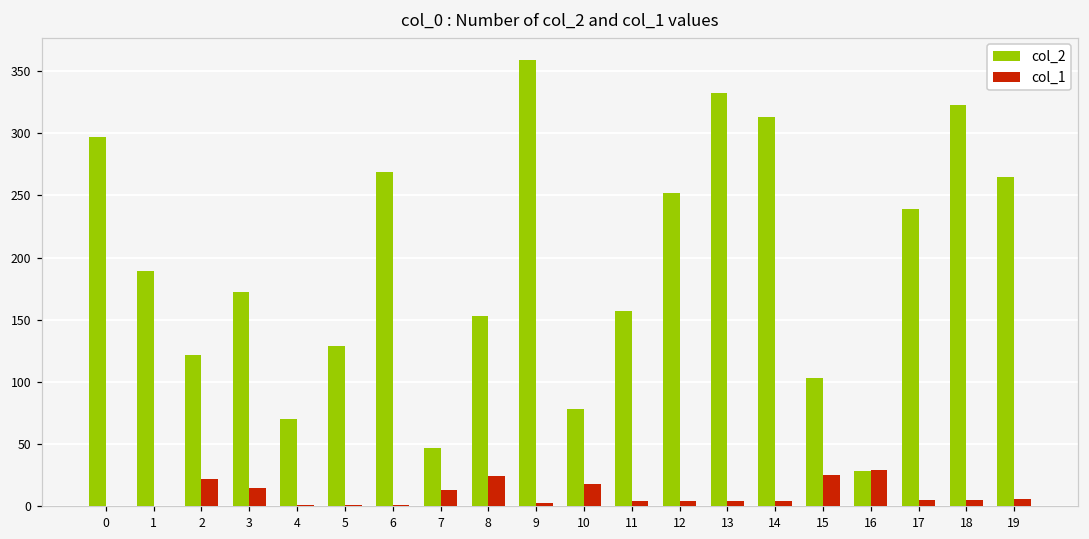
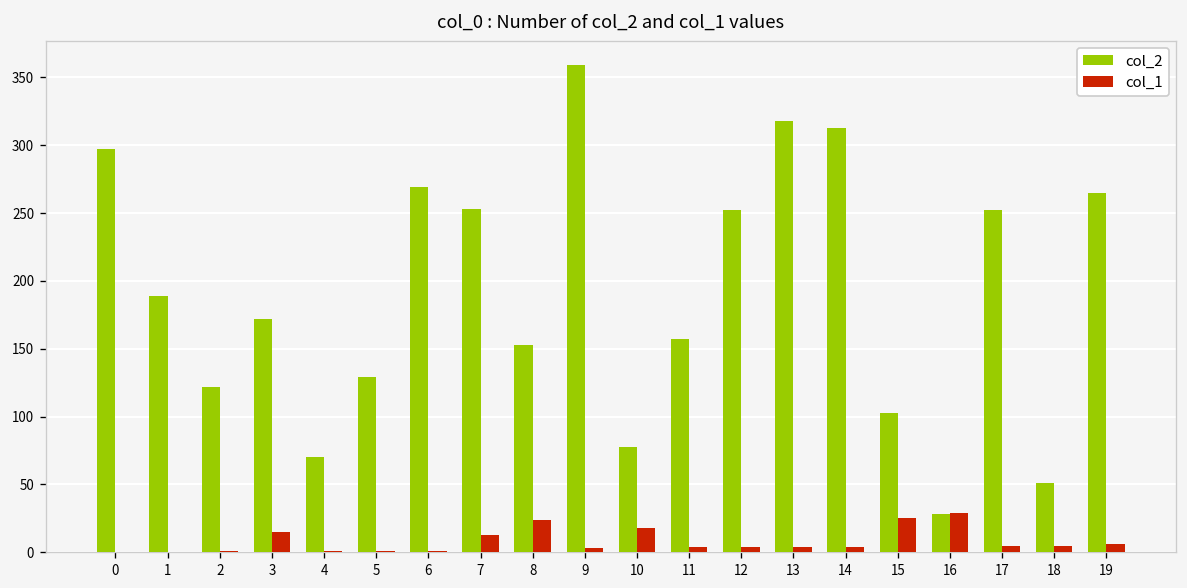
  {
    "col_2": {
      "0": 297,
      "1": 189,
      "2": 122,
      "3": 172,
      "4": 70,
      "5": 129,
      "6": 269,
-     "7": 47,
+     "7": 253,
      "8": 153,
      "9": 359,
      "10": 78,
      "11": 157,
      "12": 252,
-     "13": 332,
+     "13": 318,
      "14": 313,
      "15": 103,
      "16": 28,
-     "17": 239,
-     "18": 323,
+     "17": 252,
+     "18": 51,
      "19": 265
    },
    "col_1": {
      "0": 0,
      "1": 0,
-     "2": 22,
+     "2": 1,
      "3": 15,
      "7": 13,
      "8": 24,
      "9": 3,
      "10": 18,
      "11": 4,
      "12": 4,
      "13": 4,
      "14": 4,
      "15": 25,
      "16": 29,
      "17": 5,
      "18": 5,
      "19": 6
    }
  }
